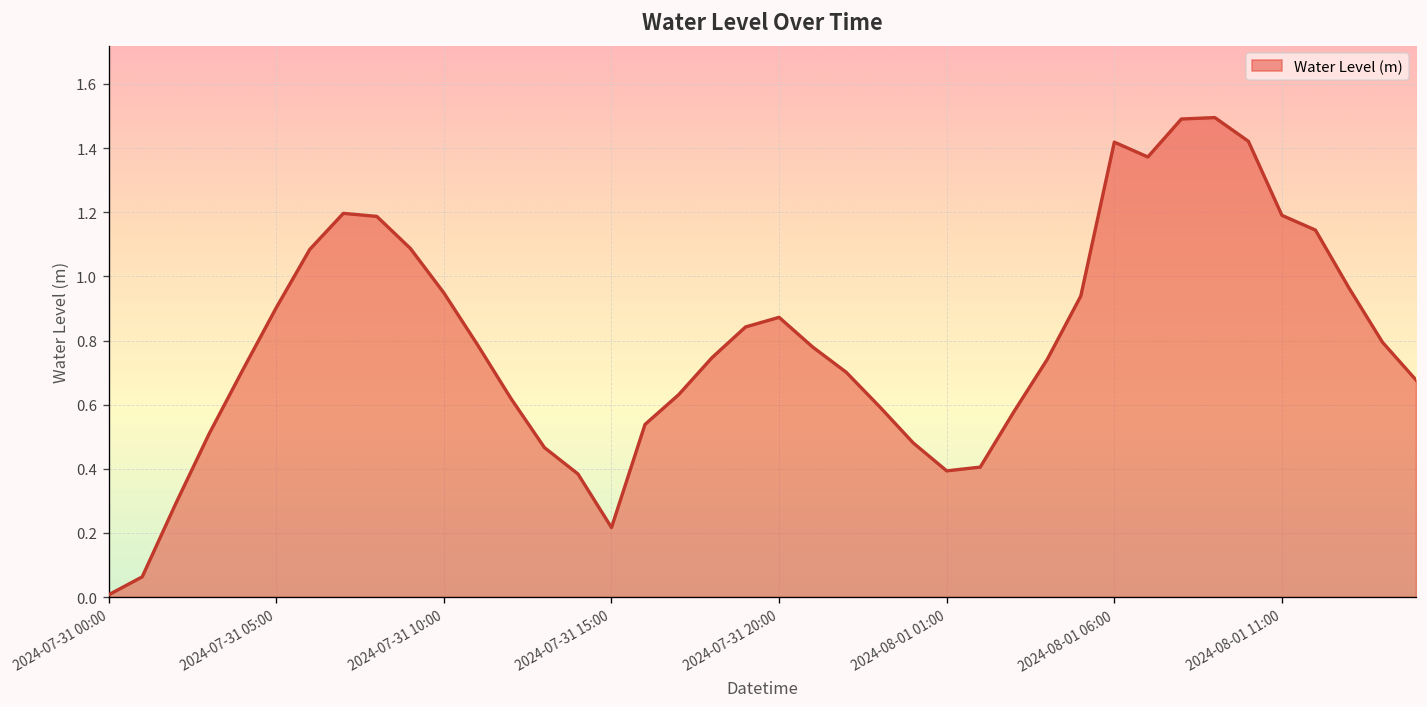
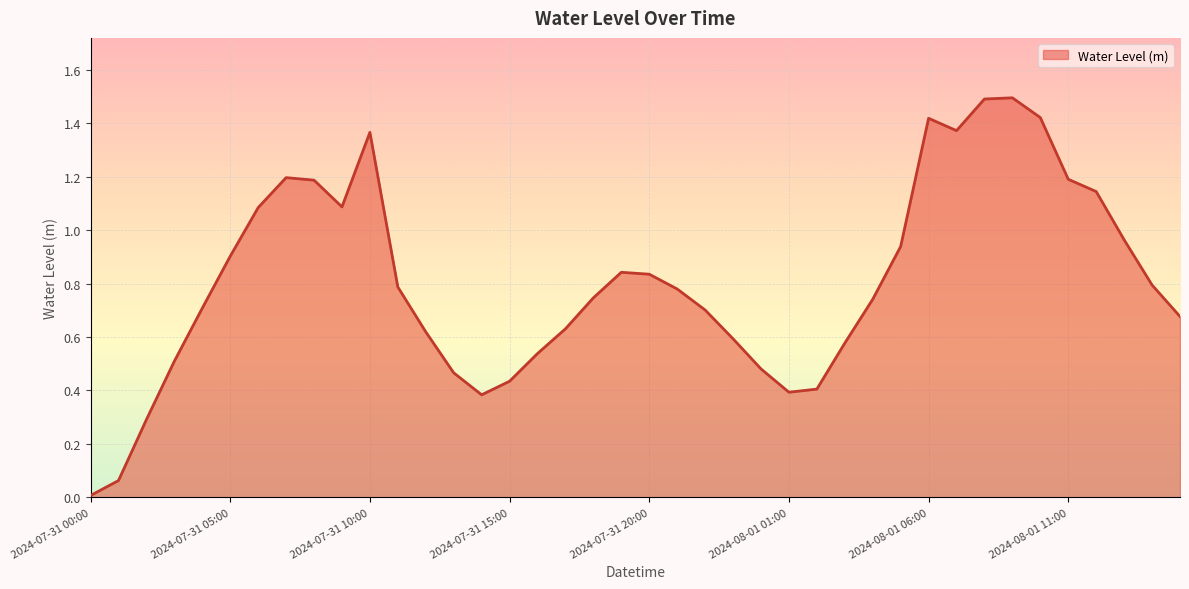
  {
    "2024-07-31 00:00": 0.01,
    "2024-07-31 05:00": 0.90,
-   "2024-07-31 10:00": 0.95,
-   "2024-07-31 15:00": 0.22,
-   "2024-07-31 20:00": 0.87,
+   "2024-07-31 10:00": 1.37,
+   "2024-07-31 15:00": 0.43,
+   "2024-07-31 20:00": 0.84,
    "2024-08-01 01:00": 0.39,
    "2024-08-01 06:00": 1.42,
    "2024-08-01 11:00": 1.19
  }
